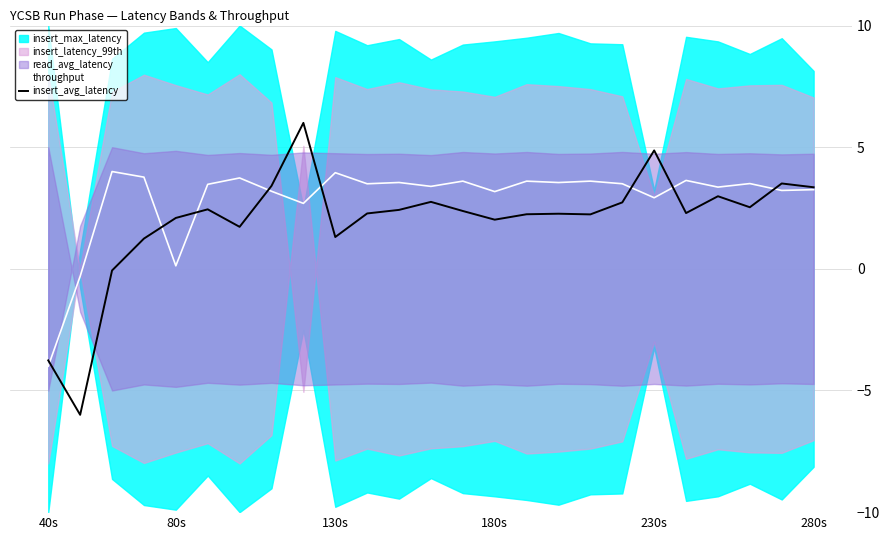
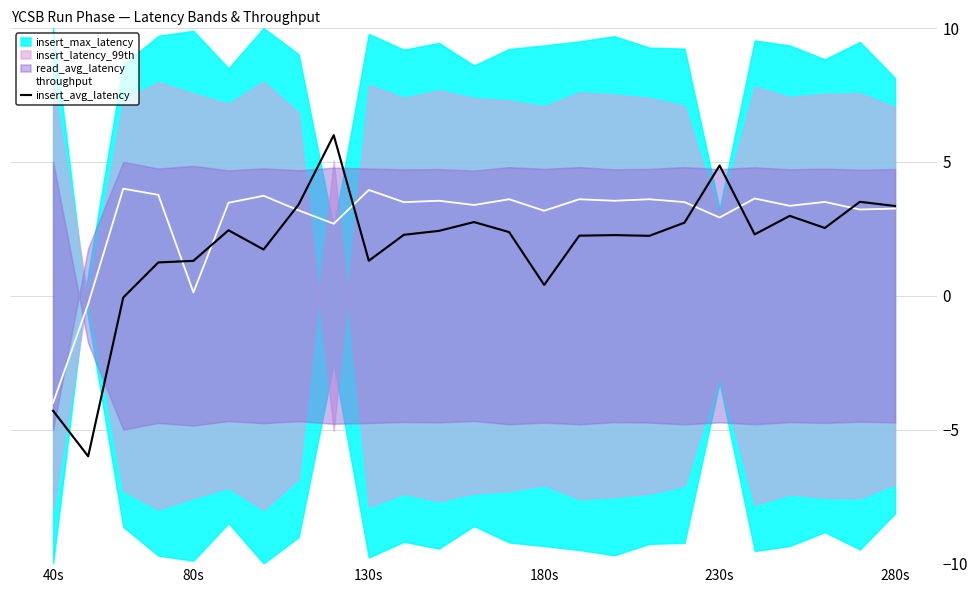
  {
    "throughput": {
      "40s": -4.0,
      "80s": 0.1,
      "130s": 4.0,
      "180s": 3.2
    },
    "insert_avg_latency": {
-     "40s": -3.8,
-     "80s": 2.1,
+     "40s": -4.3,
+     "80s": 1.3,
      "130s": 1.3,
-     "180s": 2.0,
+     "180s": 0.4,
      "230s": 4.9
    }
  }
